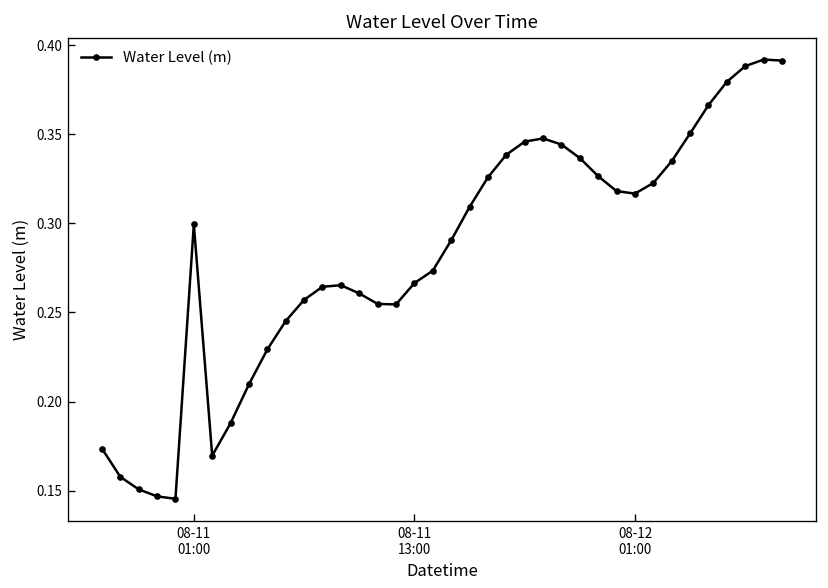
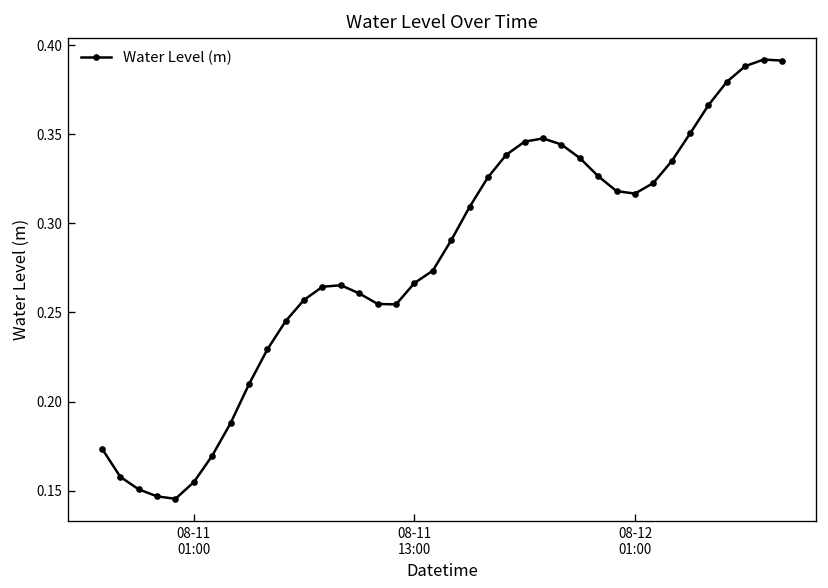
  {
-   "08-11 01:00": 0.299,
+   "08-11 01:00": 0.155,
    "08-11 13:00": 0.266,
    "08-12 01:00": 0.317
  }
